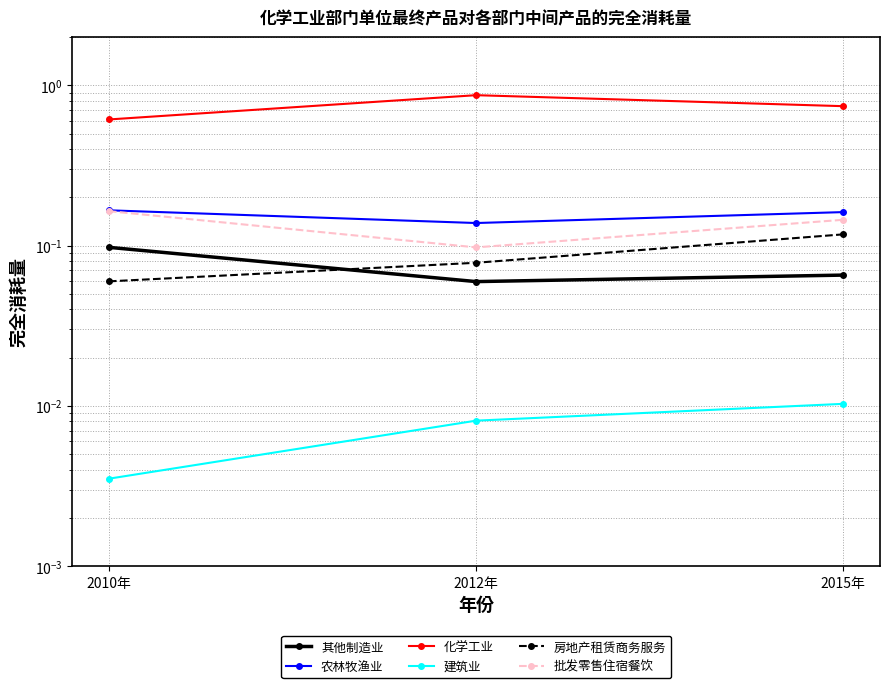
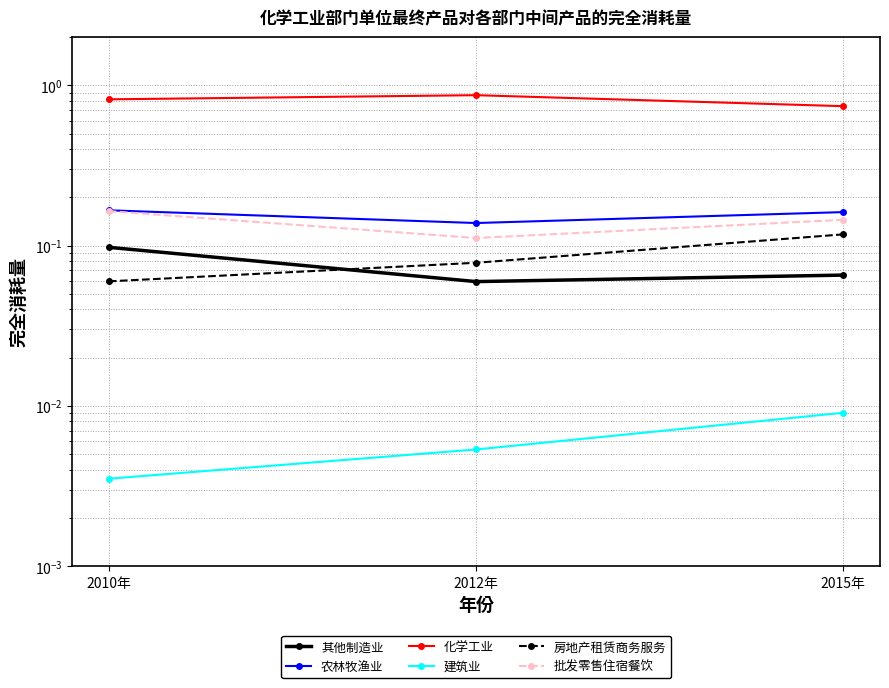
  {
    "农林牧渔业": {
      "2012年": 0.14,
      "2015年": 0.16
    },
    "化学工业": {
-     "2010年": 0.61,
+     "2010年": 0.8,
      "2012年": 0.9,
      "2015年": 0.7
    },
    "建筑业": {
      "2010年": 0.0035,
-     "2012年": 0.008,
-     "2015年": 0.010
+     "2012年": 0.0053,
+     "2015年": 0.009
    },
    "批发零售住宿餐饮": {
-     "2012年": 0.10,
+     "2012年": 0.11,
      "2015年": 0.14
    }
  }
